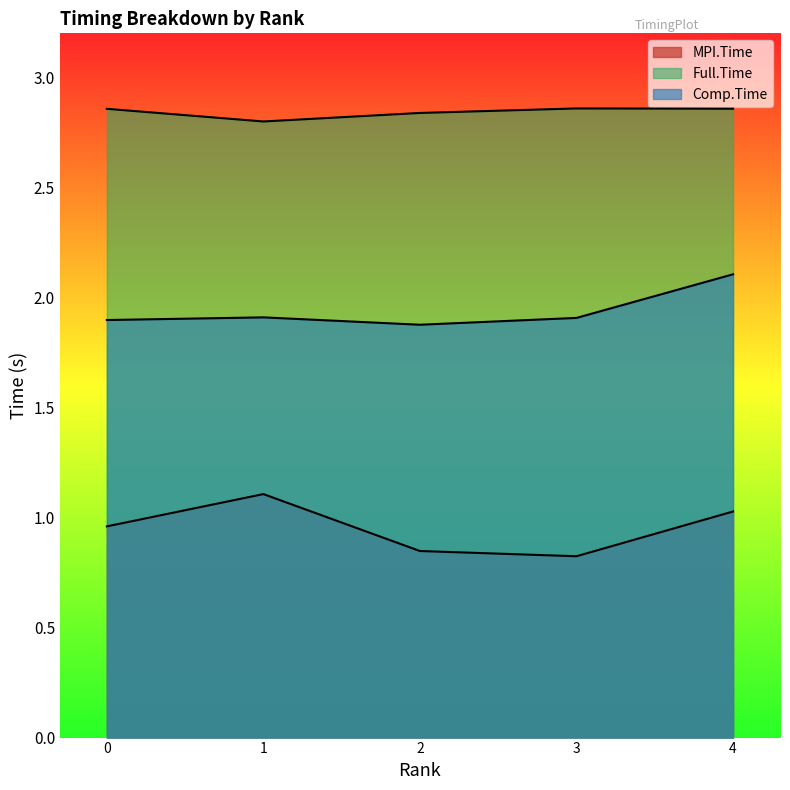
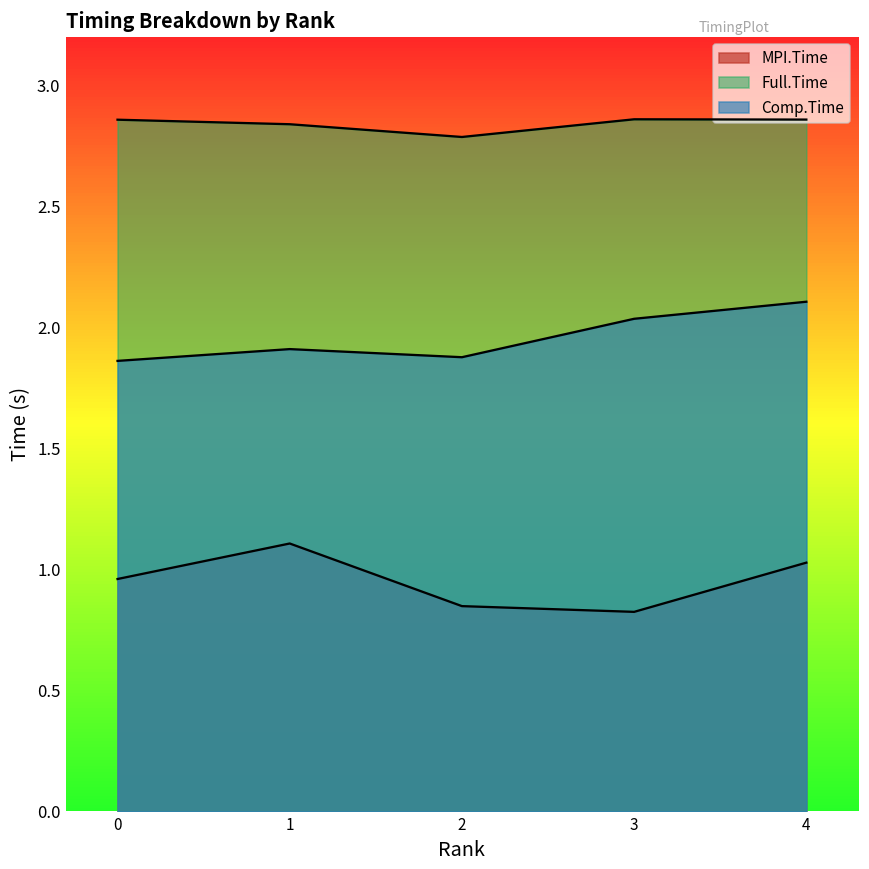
  {
    "MPI.Time": {
      "0": 0.96,
      "1": 1.11,
      "2": 0.85,
      "3": 0.82,
      "4": 1.03
    },
    "Full.Time": {
      "0": 2.86,
-     "1": 2.80,
-     "2": 2.84,
+     "1": 2.84,
+     "2": 2.79,
      "3": 2.86,
      "4": 2.86
    },
    "Comp.Time": {
-     "0": 1.90,
+     "0": 1.86,
      "1": 1.91,
      "2": 1.88,
-     "3": 1.91,
+     "3": 2.03,
      "4": 2.11
    }
  }
